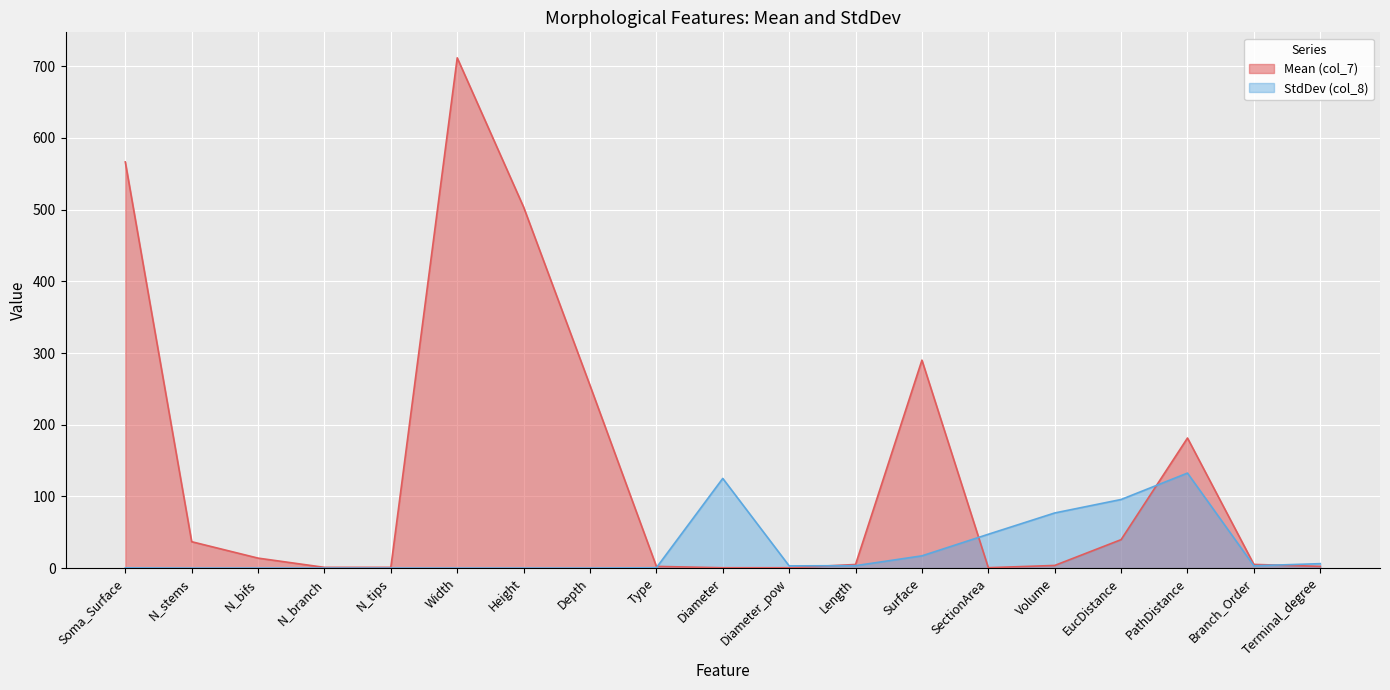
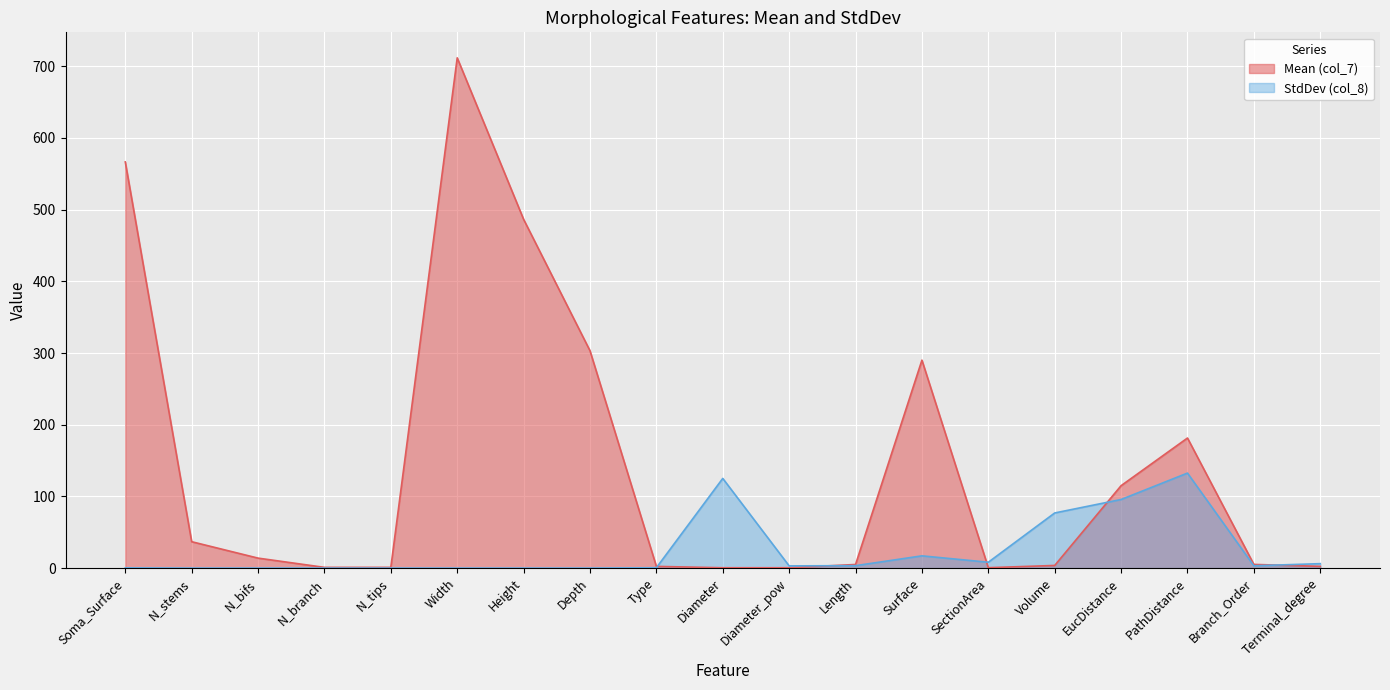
  {
    "Mean (col_7)": {
      "Soma_Surface": 570,
      "N_stems": 40,
      "N_bifs": 10,
      "Width": 710,
-     "Height": 500,
-     "Depth": 250,
+     "Height": 490,
+     "Depth": 300,
      "Diameter": 0,
      "Surface": 290,
      "SectionArea": 0,
      "Volume": 0,
-     "EucDistance": 40,
+     "EucDistance": 110,
      "PathDistance": 180,
      "Terminal_degree": 0
    },
    "StdDev (col_8)": {
      "Soma_Surface": 0,
      "N_stems": 0,
      "N_bifs": 0,
      "Width": 0,
      "Height": 0,
      "Depth": 0,
      "Diameter": 130,
      "Surface": 20,
-     "SectionArea": 50,
+     "SectionArea": 10,
      "Volume": 80,
      "EucDistance": 100,
      "PathDistance": 130,
      "Terminal_degree": 10
    }
  }
